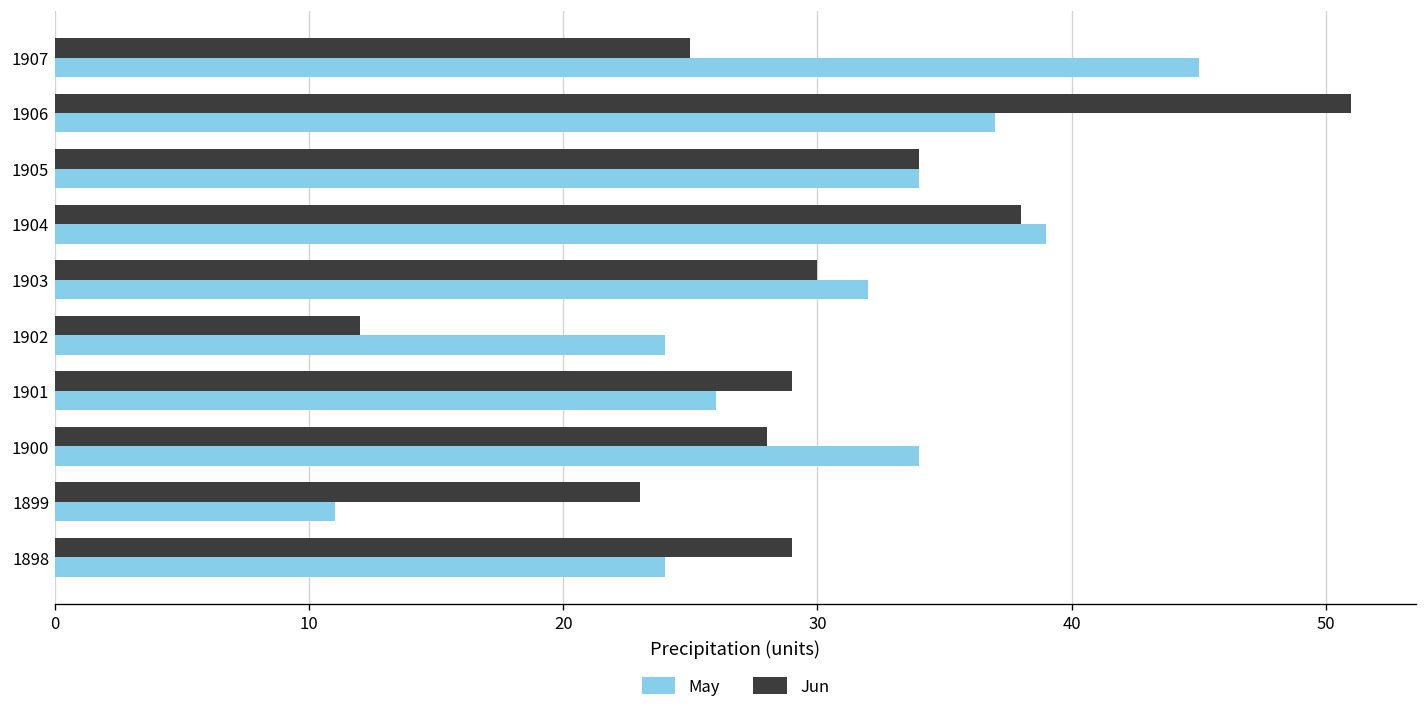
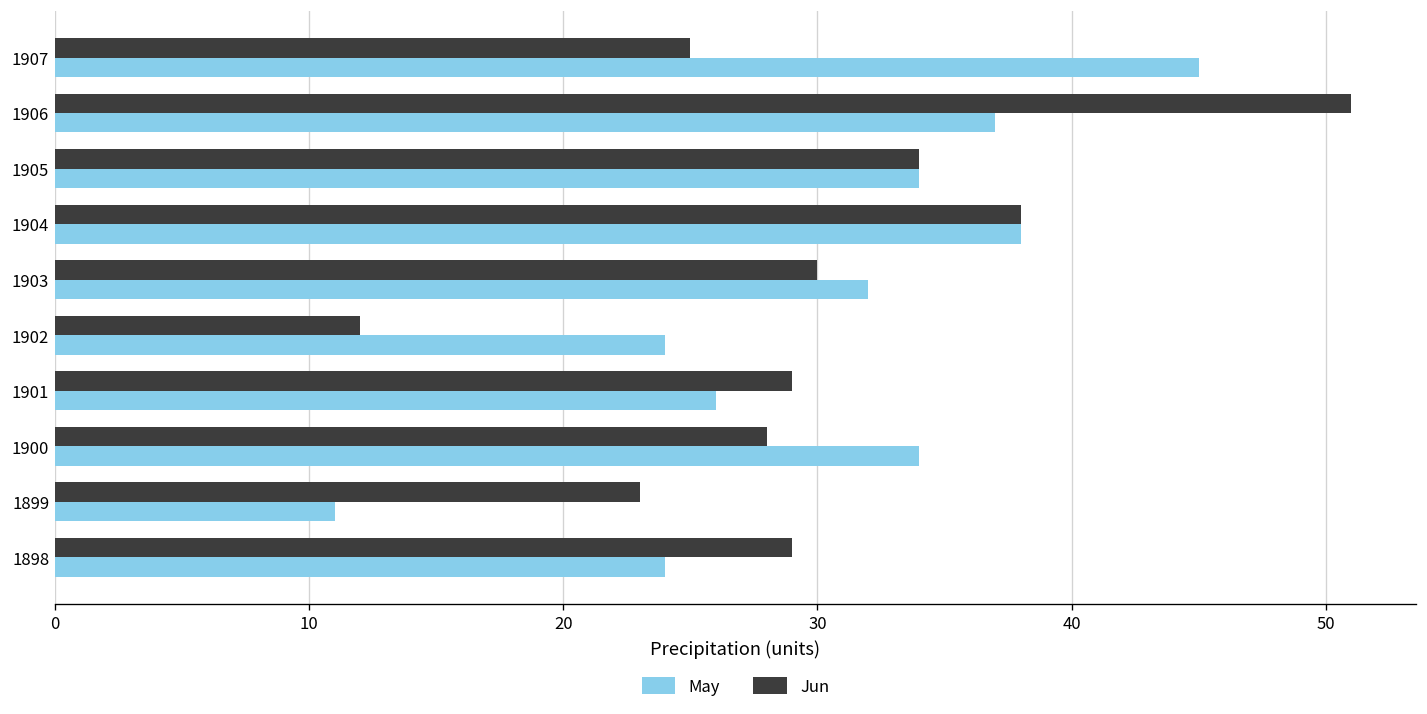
  {
    "May": {
      "1907": 45,
      "1906": 37,
      "1905": 34,
-     "1904": 39,
+     "1904": 38,
      "1903": 32,
      "1902": 24,
      "1901": 26,
      "1900": 34,
      "1899": 11,
      "1898": 24
    },
    "Jun": {
      "1907": 25,
      "1906": 51,
      "1905": 34,
      "1904": 38,
      "1903": 30,
      "1902": 12,
      "1901": 29,
      "1900": 28,
      "1899": 23,
      "1898": 29
    }
  }
